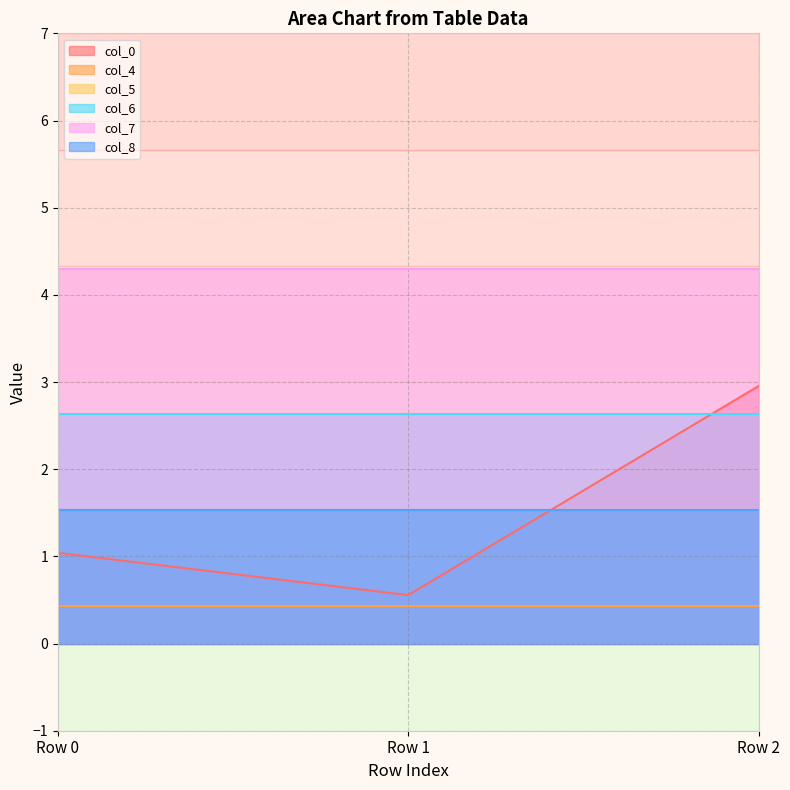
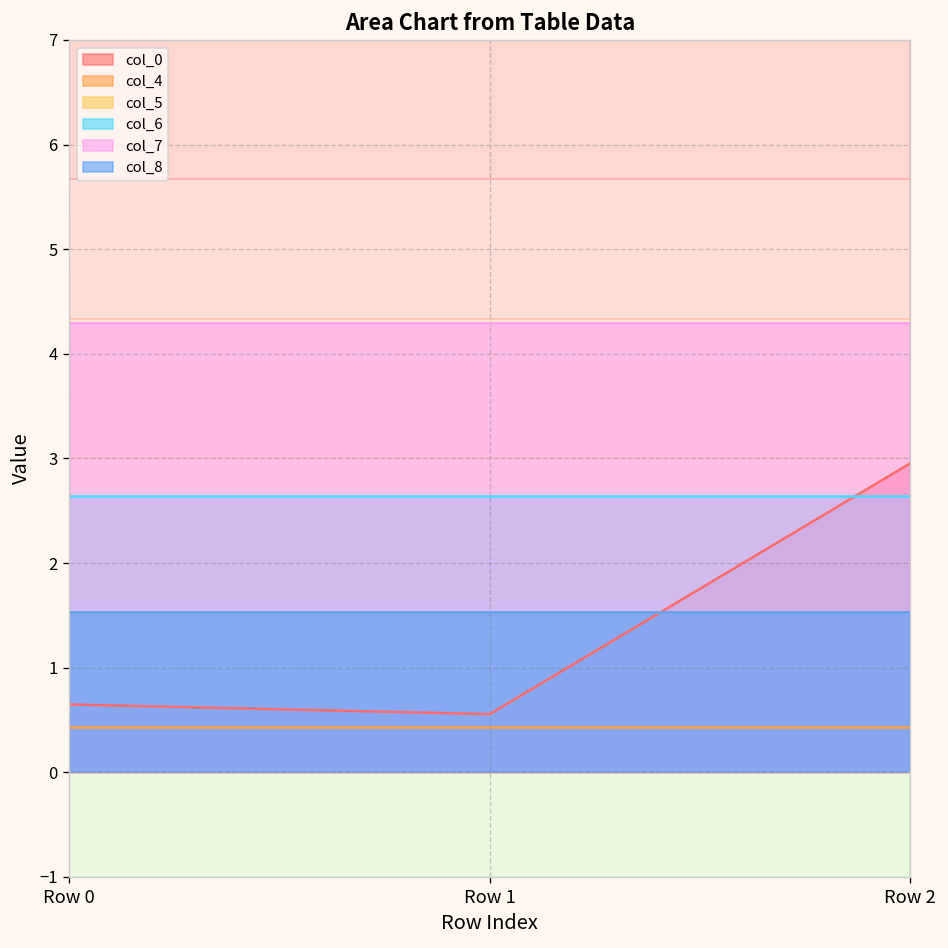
  {
    "col_0": {
-     "Row 0": 1.0,
+     "Row 0": 0.6,
      "Row 1": 0.6,
      "Row 2": 3.0
    },
    "col_4": {
      "Row 0": 0.4,
      "Row 1": 0.4,
      "Row 2": 0.4
    },
    "col_7": {
      "Row 0": 4.3,
      "Row 1": 4.3,
      "Row 2": 4.3
    }
  }
